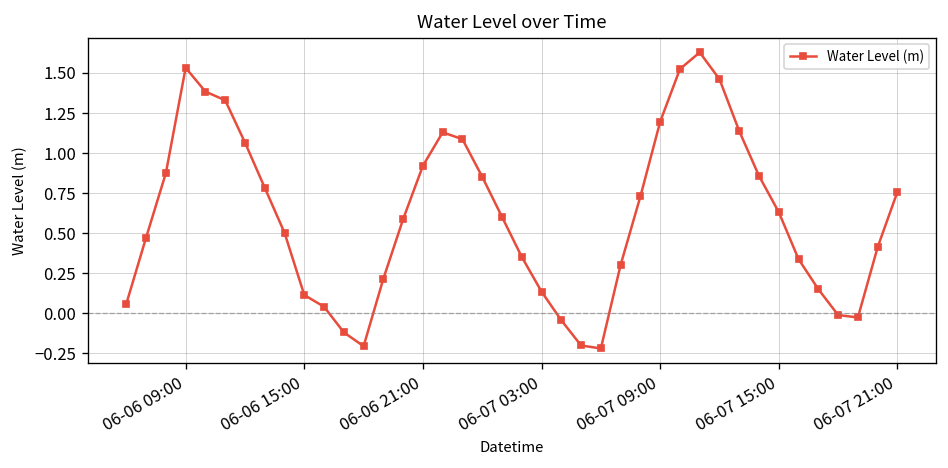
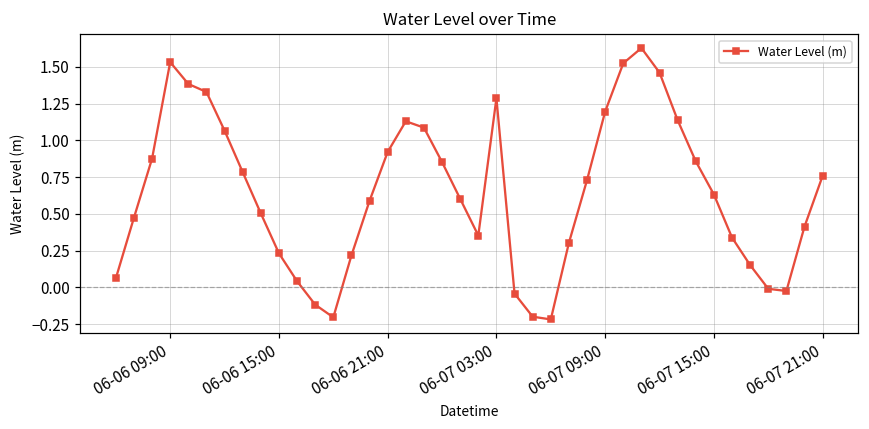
  {
    "06-06 09:00": 1.53,
-   "06-06 15:00": 0.11,
+   "06-06 15:00": 0.23,
    "06-06 21:00": 0.92,
-   "06-07 03:00": 0.14,
+   "06-07 03:00": 1.29,
    "06-07 09:00": 1.20,
    "06-07 15:00": 0.63,
    "06-07 21:00": 0.76
  }
